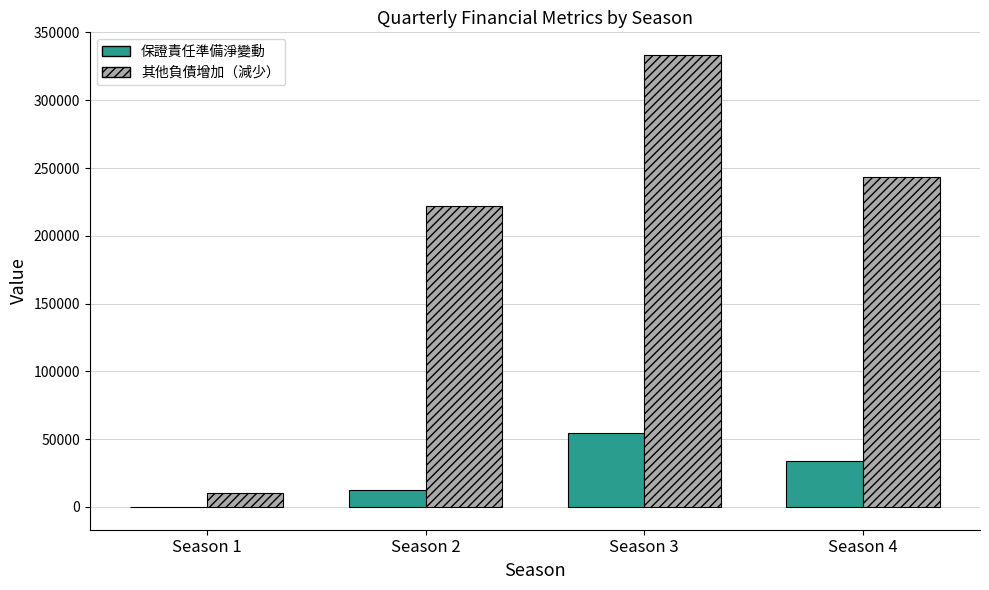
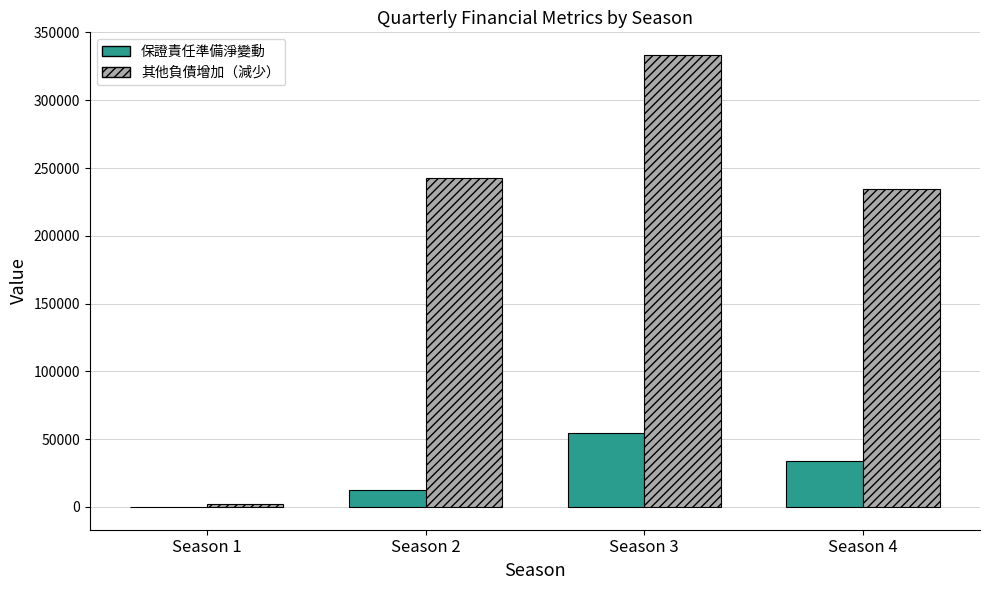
  {
    "保證責任準備淨變動": {
      "Season 2": 13000,
      "Season 3": 54000,
      "Season 4": 34000
    },
    "其他負債增加（減少）": {
-     "Season 1": 10000,
-     "Season 2": 222000,
+     "Season 1": 2000,
+     "Season 2": 243000,
      "Season 3": 333000,
-     "Season 4": 244000
+     "Season 4": 234000
    }
  }
